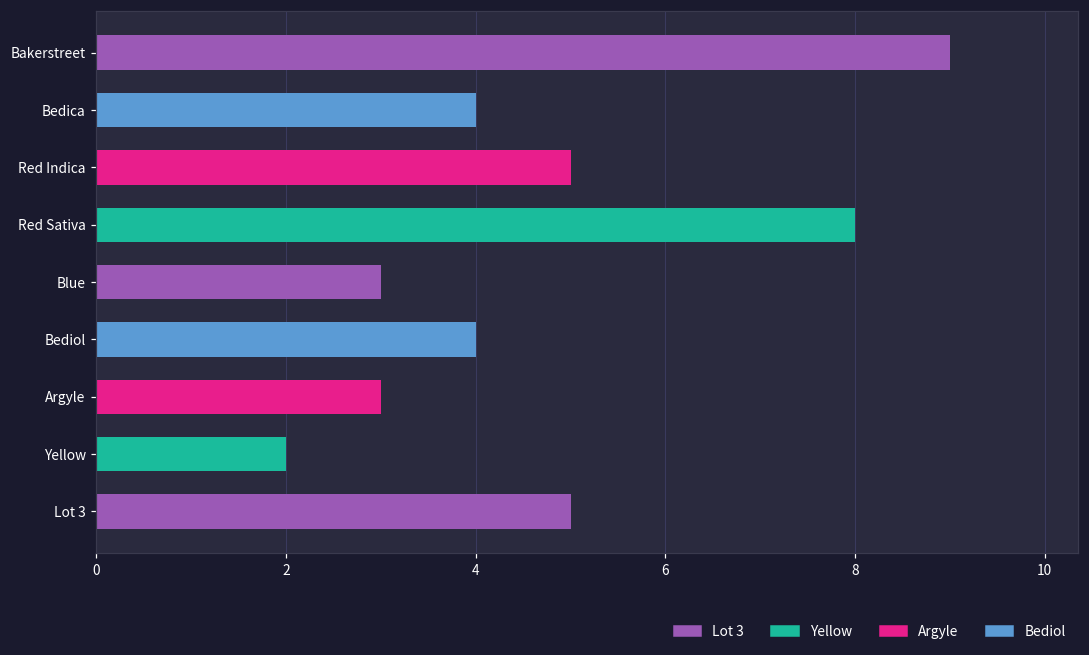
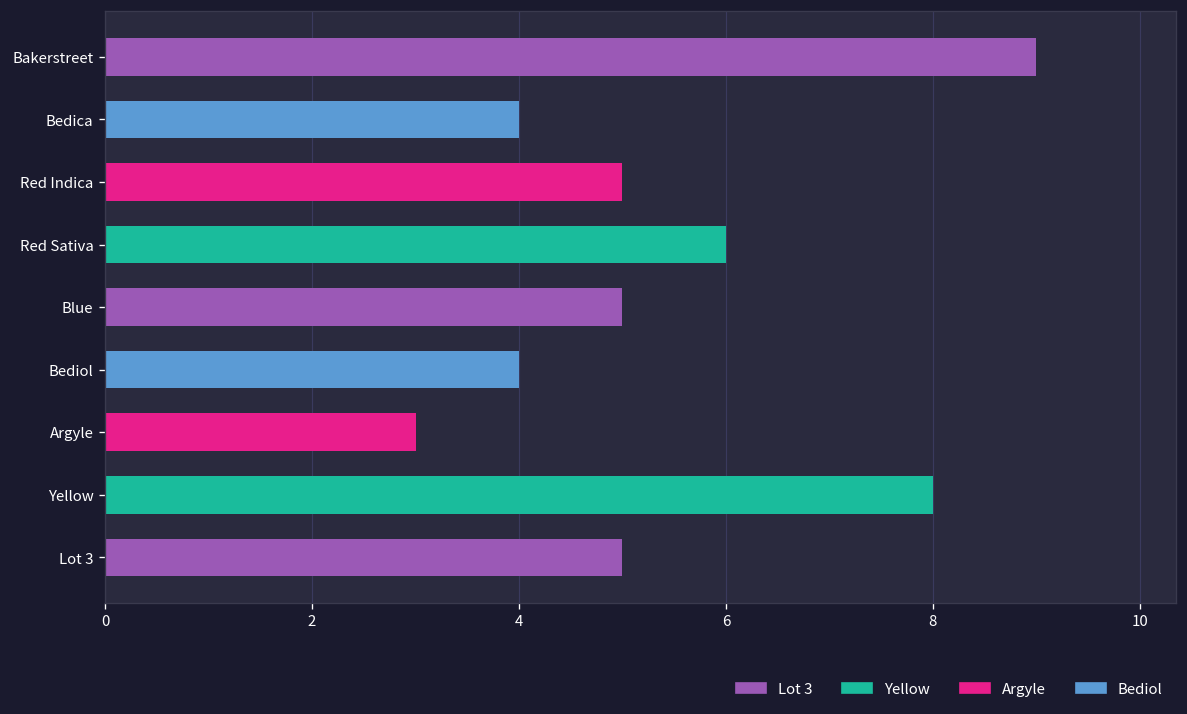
  {
    "Bakerstreet": 9,
    "Bedica": 4,
    "Red Indica": 5,
-   "Red Sativa": 8,
-   "Blue": 3,
+   "Red Sativa": 6,
+   "Blue": 5,
    "Bediol": 4,
    "Argyle": 3,
-   "Yellow": 2,
+   "Yellow": 8,
    "Lot 3": 5
  }
